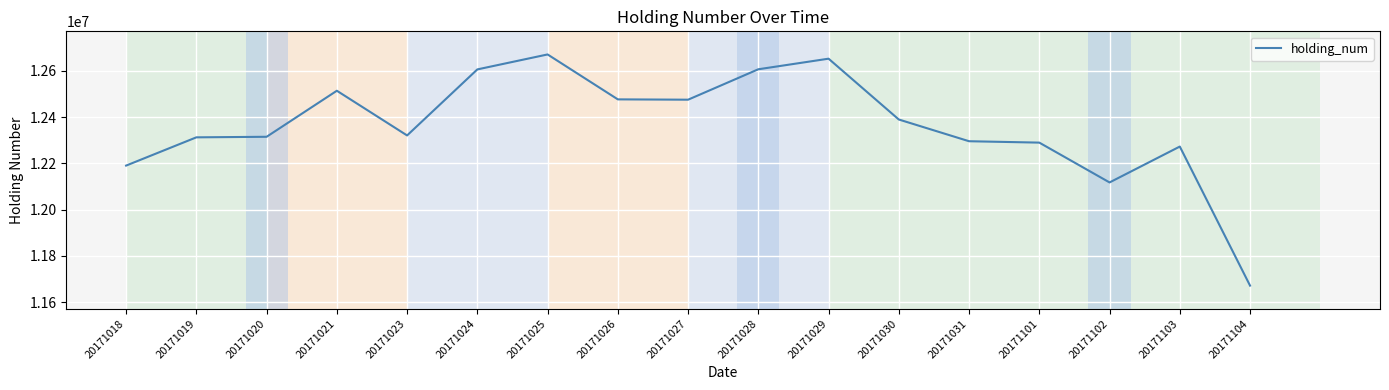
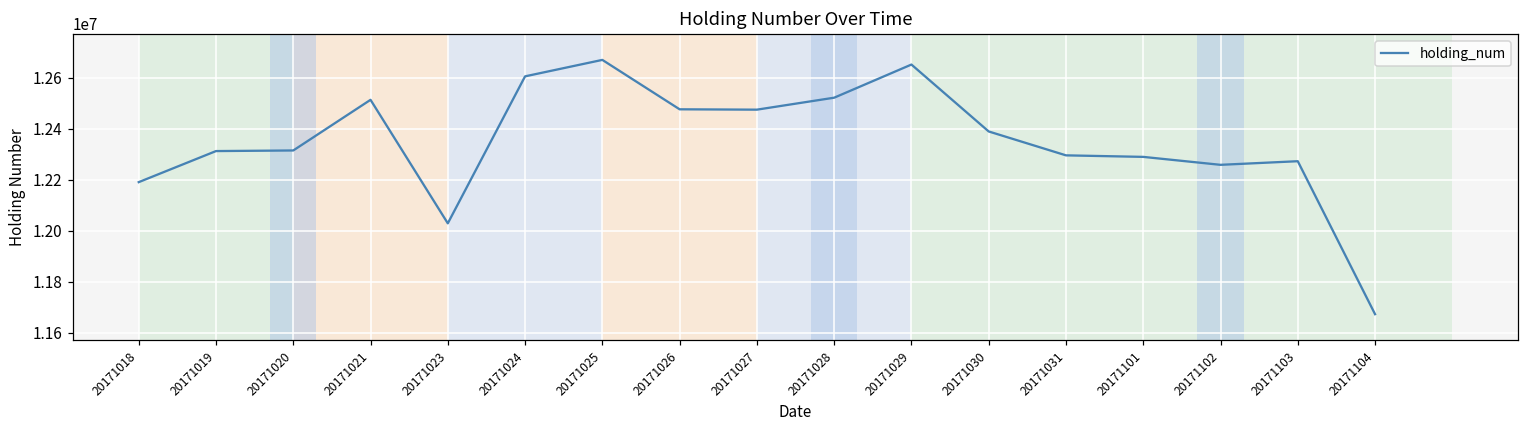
  {
    "20171018": 12190000,
    "20171019": 12310000,
    "20171020": 12310000,
    "20171021": 12510000,
-   "20171023": 12320000,
+   "20171023": 12030000,
    "20171024": 12610000,
    "20171025": 12670000,
    "20171026": 12480000,
    "20171027": 12480000,
-   "20171028": 12610000,
+   "20171028": 12520000,
    "20171029": 12650000,
    "20171030": 12390000,
    "20171031": 12300000,
    "20171101": 12290000,
-   "20171102": 12120000,
+   "20171102": 12260000,
    "20171103": 12270000,
    "20171104": 11670000
  }
